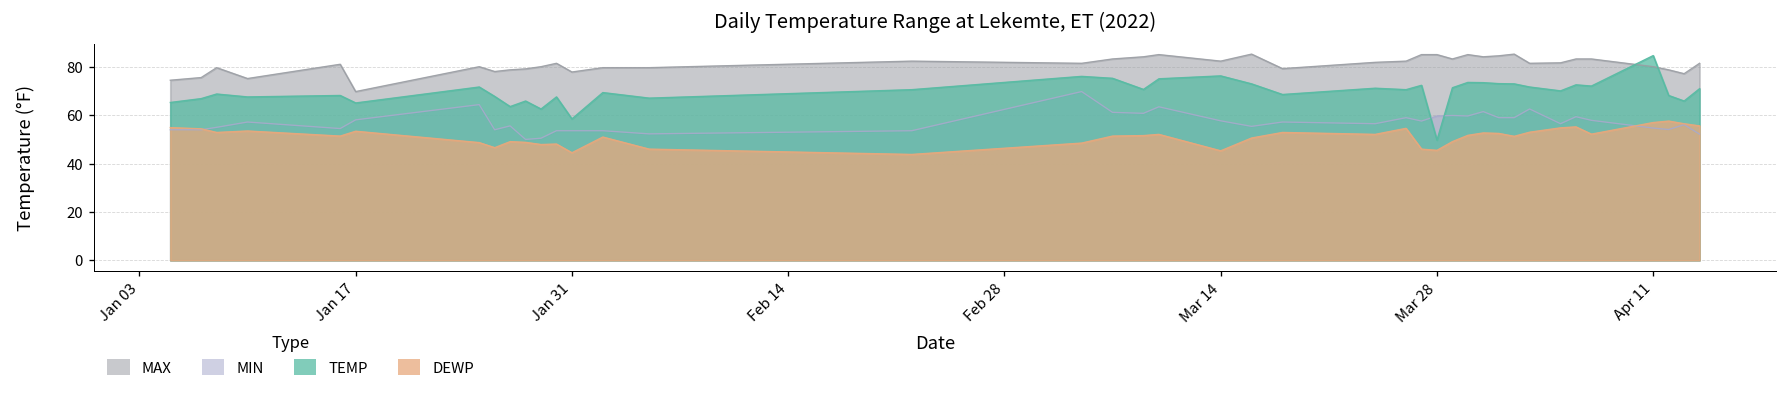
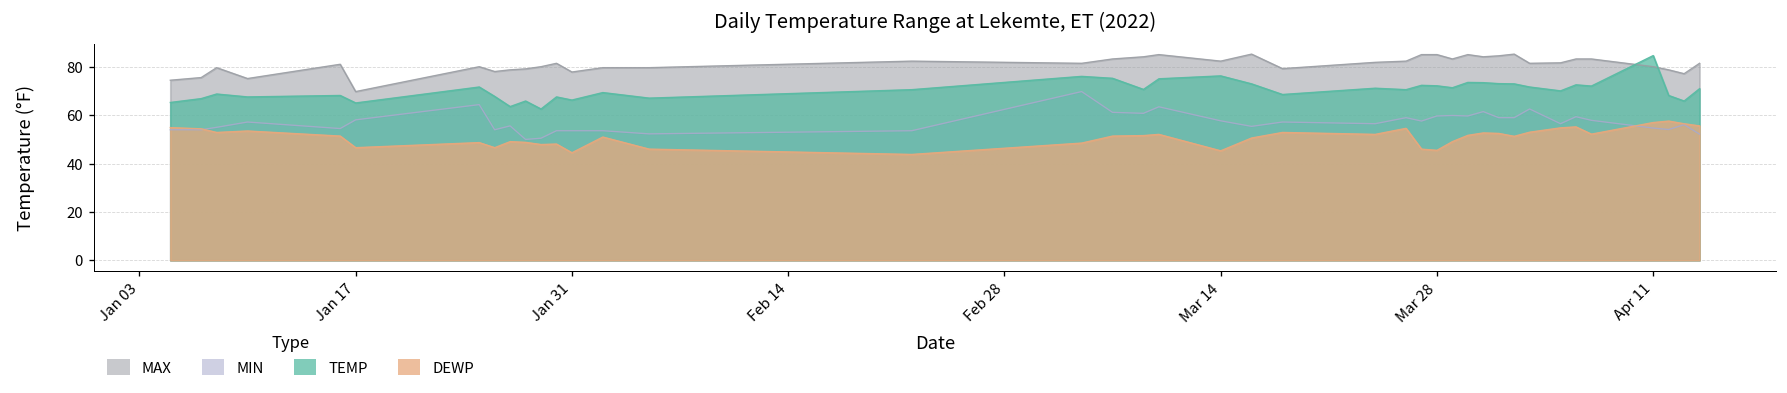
  {
    "TEMP": {
      "Jan 17": 65,
-     "Jan 31": 59,
+     "Jan 31": 66,
      "Mar 14": 76,
-     "Mar 28": 50,
+     "Mar 28": 72,
      "Apr 11": 85
    },
    "DEWP": {
-     "Jan 17": 53,
+     "Jan 17": 47,
      "Jan 31": 45,
      "Mar 14": 45,
      "Mar 28": 46,
      "Apr 11": 57
    }
  }
